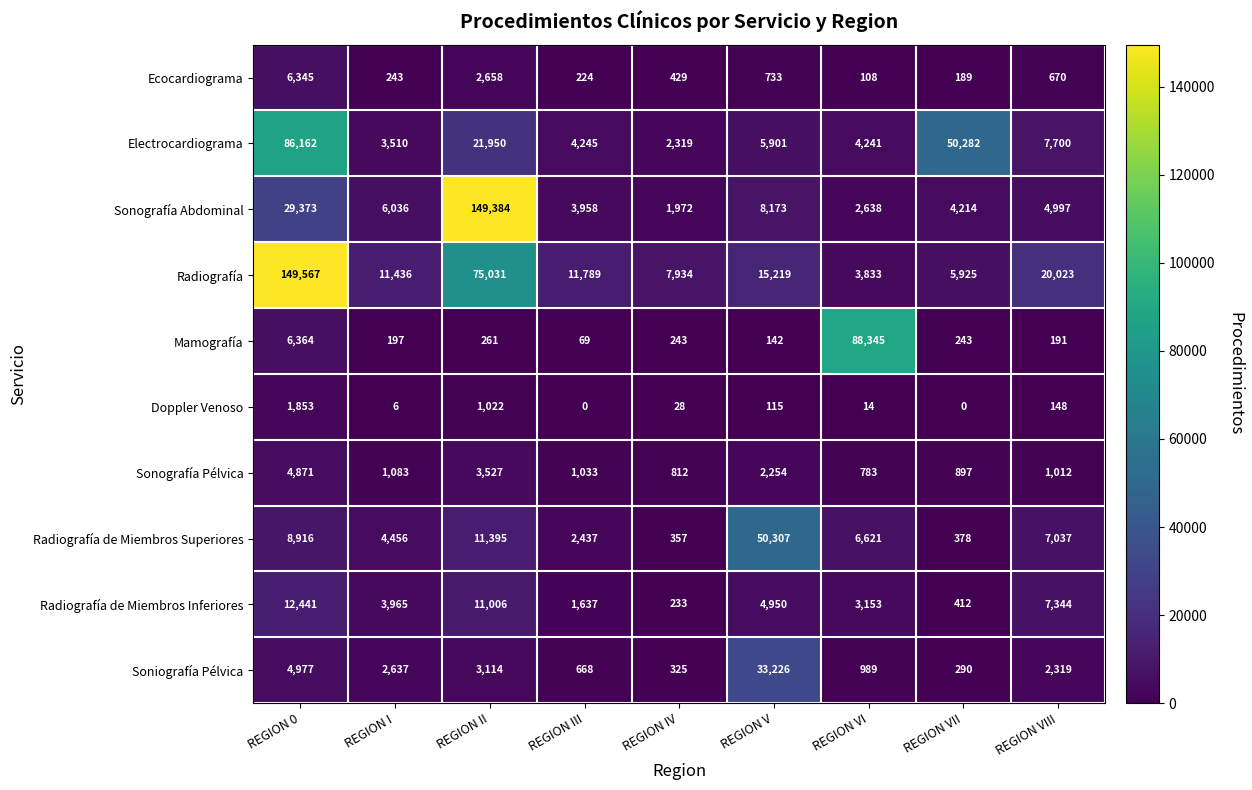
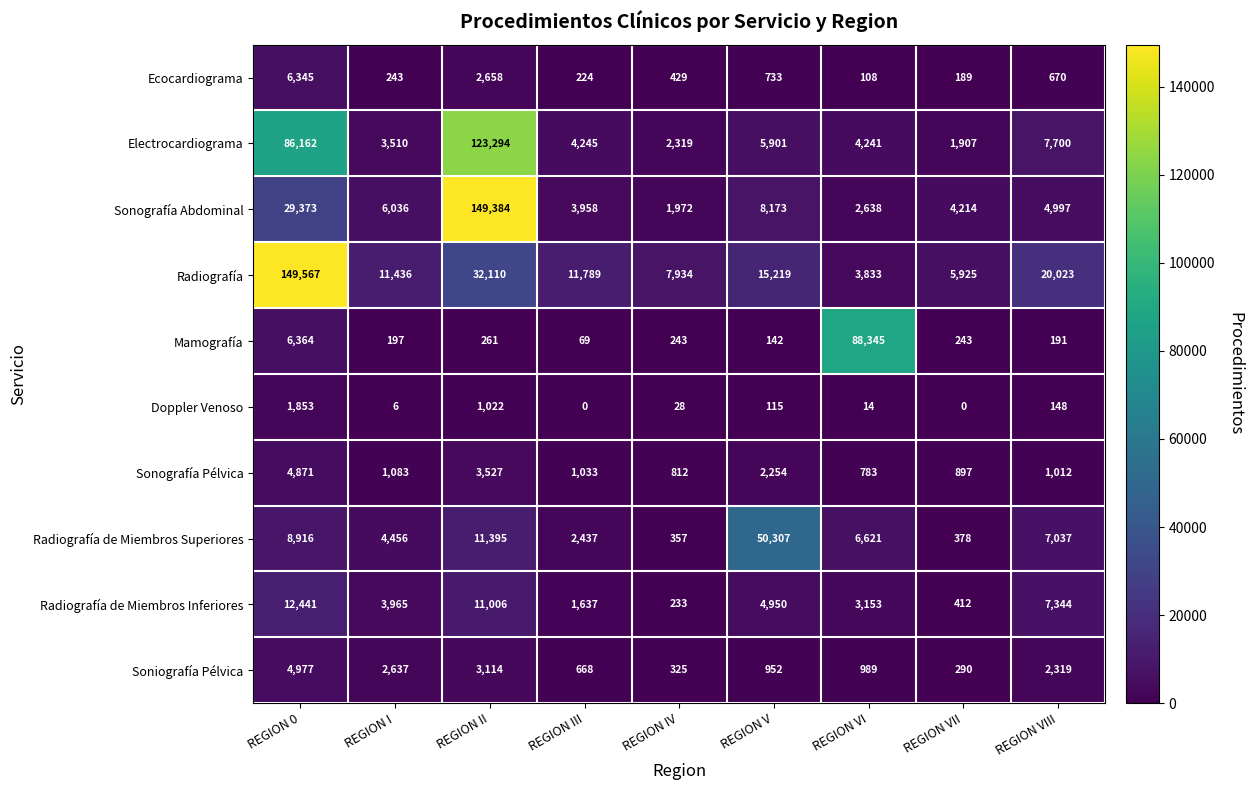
  {
    "Ecocardiograma": {
      "REGION 0": "6,345",
      "REGION I": "243",
      "REGION II": "2,658",
      "REGION III": "224",
      "REGION IV": "429",
      "REGION V": "733",
      "REGION VI": "108",
      "REGION VII": "189",
      "REGION VIII": "670"
    },
    "Electrocardiograma": {
      "REGION 0": "86,162",
      "REGION I": "3,510",
-     "REGION II": "21,950",
+     "REGION II": "123,294",
      "REGION III": "4,245",
      "REGION IV": "2,319",
      "REGION V": "5,901",
      "REGION VI": "4,241",
-     "REGION VII": "50,282",
+     "REGION VII": "1,907",
      "REGION VIII": "7,700"
    },
    "Sonografía Abdominal": {
      "REGION 0": "29,373",
      "REGION I": "6,036",
      "REGION II": "149,384",
      "REGION III": "3,958",
      "REGION IV": "1,972",
      "REGION V": "8,173",
      "REGION VI": "2,638",
      "REGION VII": "4,214",
      "REGION VIII": "4,997"
    },
    "Radiografía": {
      "REGION 0": "149,567",
      "REGION I": "11,436",
-     "REGION II": "75,031",
+     "REGION II": "32,110",
      "REGION III": "11,789",
      "REGION IV": "7,934",
      "REGION V": "15,219",
      "REGION VI": "3,833",
      "REGION VII": "5,925",
      "REGION VIII": "20,023"
    },
    "Mamografía": {
      "REGION 0": "6,364",
      "REGION I": "197",
      "REGION II": "261",
      "REGION III": "69",
      "REGION IV": "243",
      "REGION V": "142",
      "REGION VI": "88,345",
      "REGION VII": "243",
      "REGION VIII": "191"
    },
    "Doppler Venoso": {
      "REGION 0": "1,853",
      "REGION I": "6",
      "REGION II": "1,022",
      "REGION III": "0",
      "REGION IV": "28",
      "REGION V": "115",
      "REGION VI": "14",
      "REGION VII": "0",
      "REGION VIII": "148"
    },
    "Sonografía Pélvica": {
      "REGION 0": "4,871",
      "REGION I": "1,083",
      "REGION II": "3,527",
      "REGION III": "1,033",
      "REGION IV": "812",
      "REGION V": "2,254",
      "REGION VI": "783",
      "REGION VII": "897",
      "REGION VIII": "1,012"
    },
    "Radiografía de Miembros Superiores": {
      "REGION 0": "8,916",
      "REGION I": "4,456",
      "REGION II": "11,395",
      "REGION III": "2,437",
      "REGION IV": "357",
      "REGION V": "50,307",
      "REGION VI": "6,621",
      "REGION VII": "378",
      "REGION VIII": "7,037"
    },
    "Radiografía de Miembros Inferiores": {
      "REGION 0": "12,441",
      "REGION I": "3,965",
      "REGION II": "11,006",
      "REGION III": "1,637",
      "REGION IV": "233",
      "REGION V": "4,950",
      "REGION VI": "3,153",
      "REGION VII": "412",
      "REGION VIII": "7,344"
    },
    "Soniografía Pélvica": {
      "REGION 0": "4,977",
      "REGION I": "2,637",
      "REGION II": "3,114",
      "REGION III": "668",
      "REGION IV": "325",
-     "REGION V": "33,226",
+     "REGION V": "952",
      "REGION VI": "989",
      "REGION VII": "290",
      "REGION VIII": "2,319"
    }
  }
